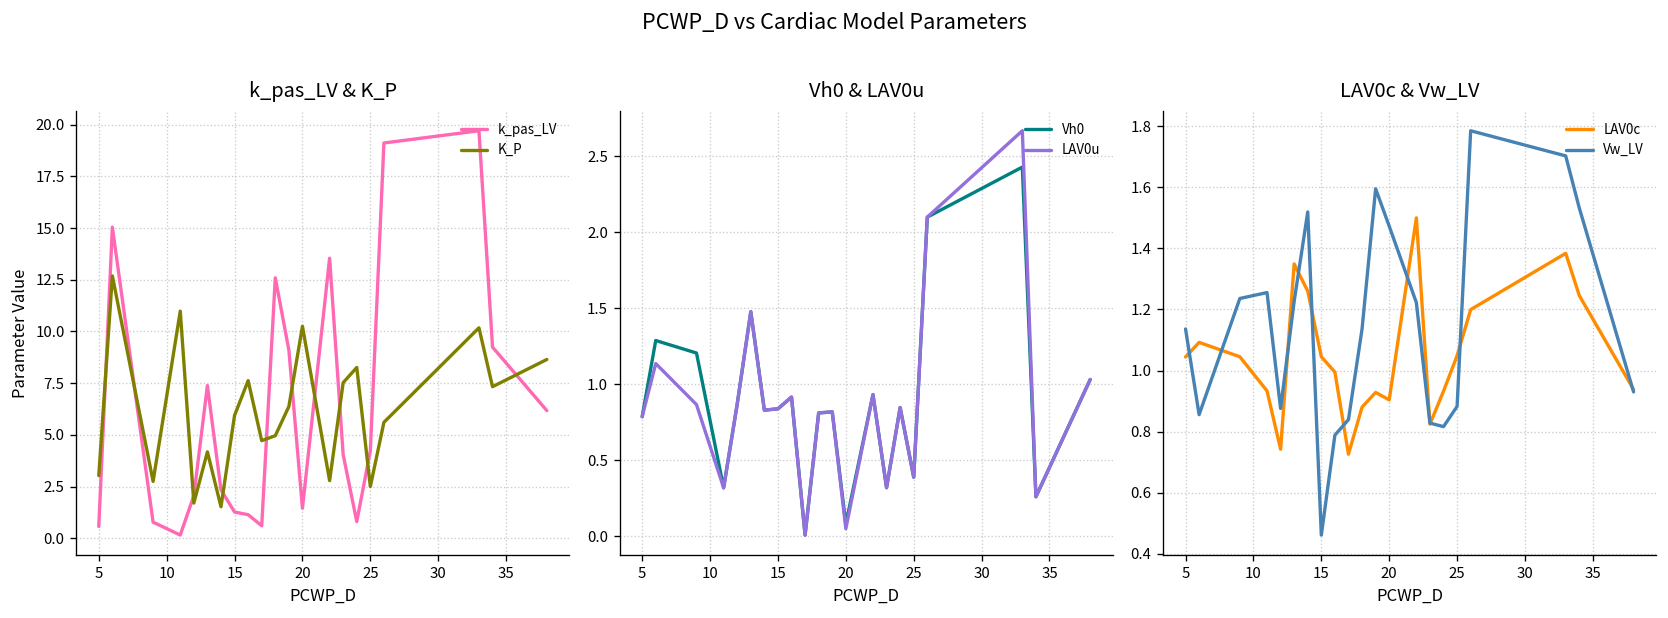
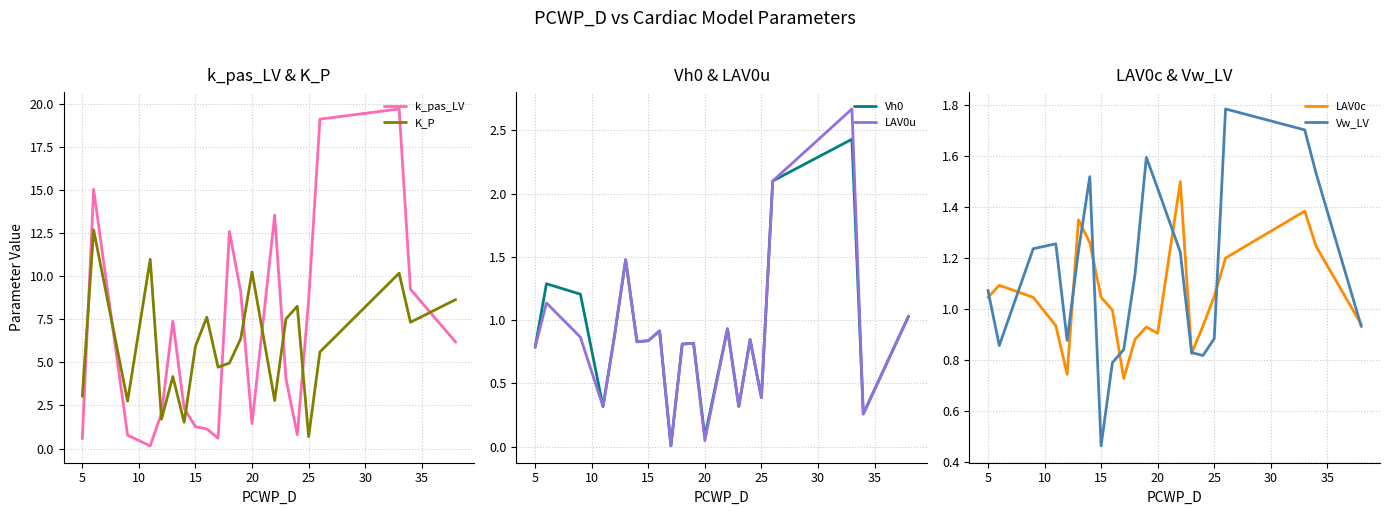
  {
    "k_pas_LV & K_P": {
      "k_pas_LV": {
        "5": 0.6,
        "15": 1.3,
        "20": 1.4,
-       "25": 4.2
+       "25": 8.6
      },
      "K_P": {
        "5": 3.0,
        "15": 5.9,
        "20": 10.3,
-       "25": 2.5
+       "25": 0.7
      }
    },
    "Vh0 & LAV0u": {
      "Vh0": {
        "20": 0.08
      },
      "LAV0u": {
        "20": 0.05
      }
    },
    "LAV0c & Vw_LV": {
      "LAV0c": {
        "5": 1.04,
        "15": 1.05,
        "20": 0.90,
        "25": 1.05
      },
      "Vw_LV": {
-       "5": 1.14,
+       "5": 1.07,
        "15": 0.46,
        "20": 1.47,
        "25": 0.88
      }
    }
  }
